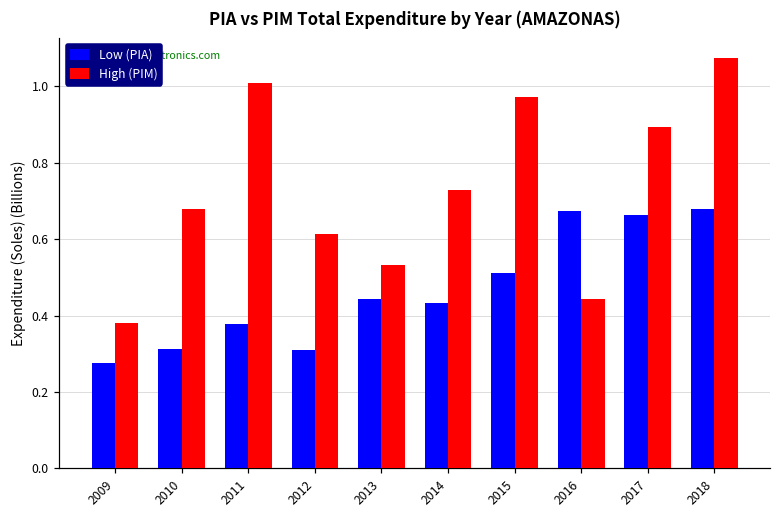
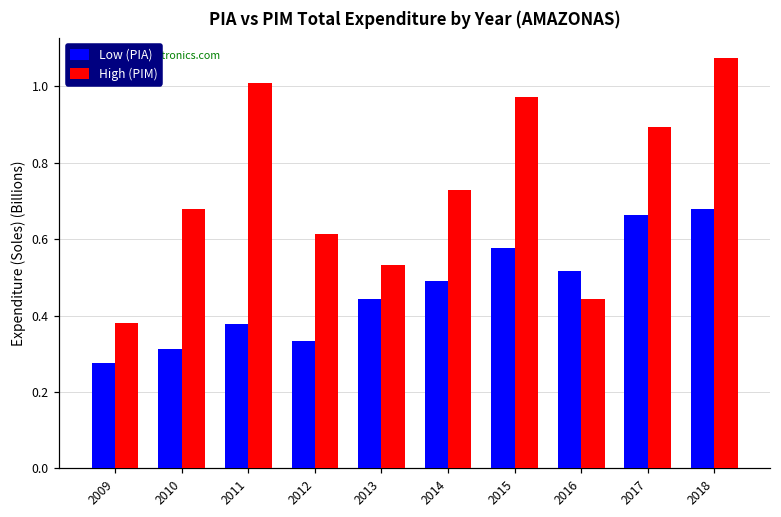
  {
    "Low (PIA)": {
      "2009": 0.28,
      "2010": 0.31,
      "2011": 0.38,
-     "2012": 0.31,
+     "2012": 0.33,
      "2013": 0.44,
-     "2014": 0.43,
-     "2015": 0.51,
-     "2016": 0.67,
+     "2014": 0.49,
+     "2015": 0.58,
+     "2016": 0.52,
      "2017": 0.66,
      "2018": 0.68
    },
    "High (PIM)": {
      "2009": 0.38,
      "2010": 0.68,
      "2011": 1.01,
      "2012": 0.61,
      "2013": 0.53,
      "2014": 0.73,
      "2015": 0.97,
      "2016": 0.44,
      "2017": 0.89,
      "2018": 1.07
    }
  }
